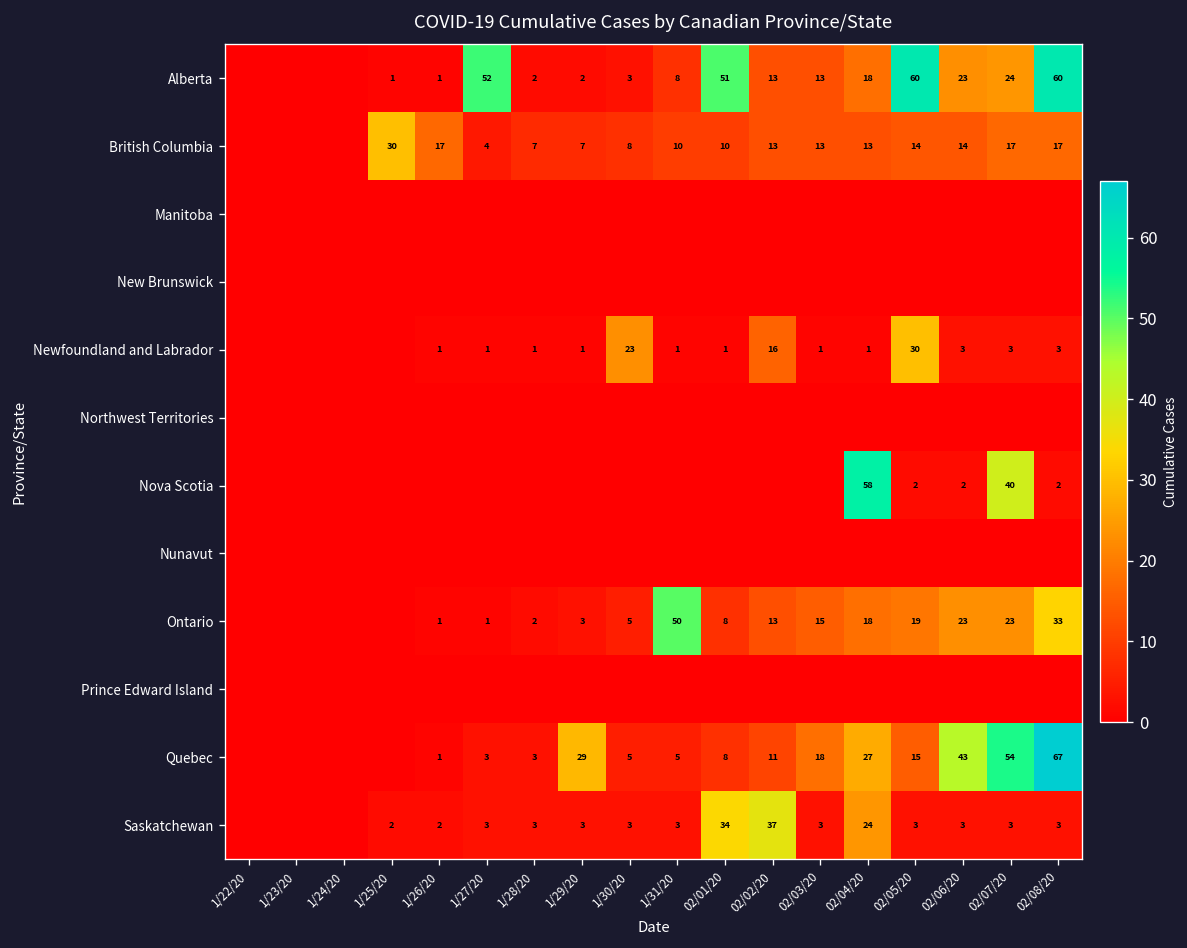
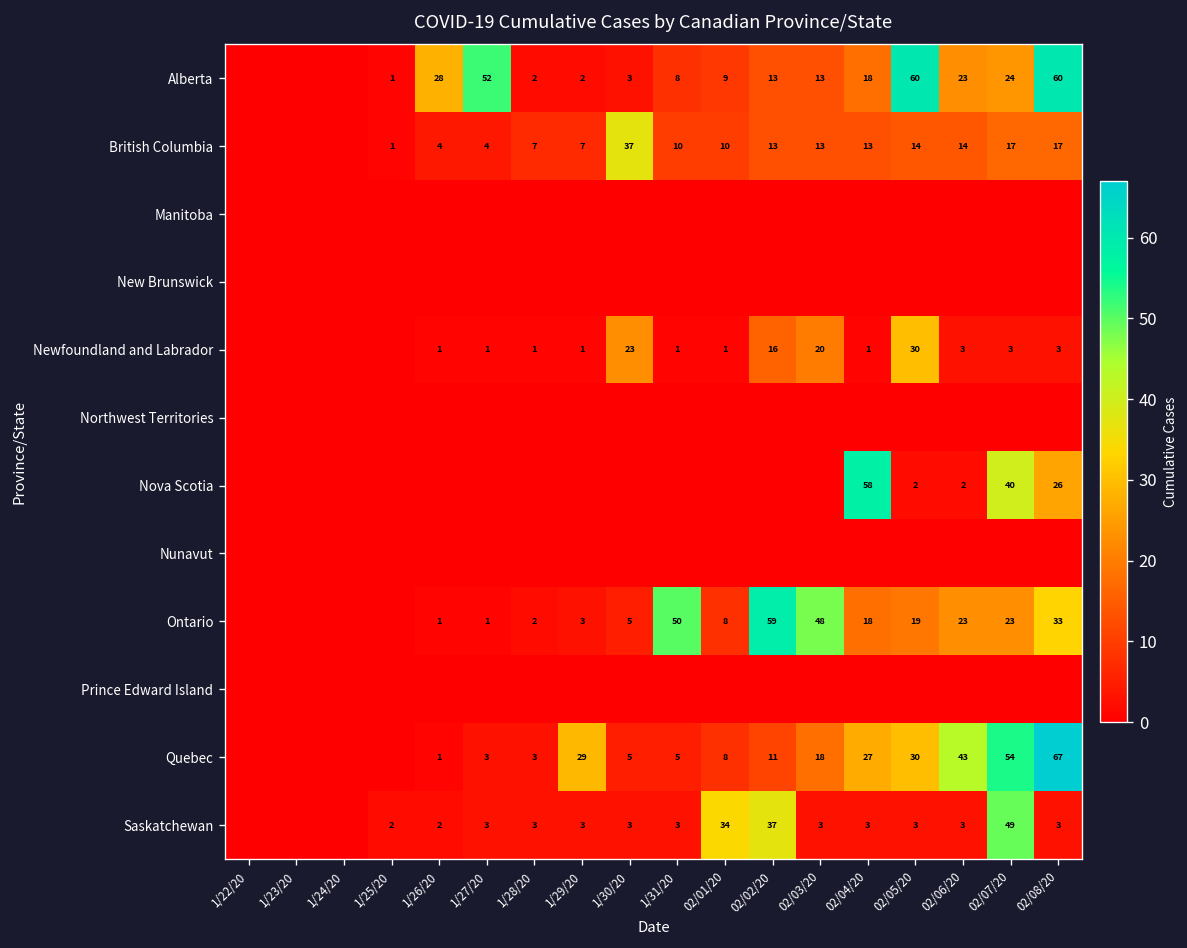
  {
    "Alberta": {
      "1/25/20": 1,
-     "1/26/20": 1,
+     "1/26/20": 28,
      "1/27/20": 52,
      "1/28/20": 2,
      "1/29/20": 2,
      "1/30/20": 3,
      "1/31/20": 8,
-     "02/01/20": 51,
+     "02/01/20": 9,
      "02/02/20": 13,
      "02/03/20": 13,
      "02/04/20": 18,
      "02/05/20": 60,
      "02/06/20": 23,
      "02/07/20": 24,
      "02/08/20": 60
    },
    "British Columbia": {
-     "1/25/20": 30,
-     "1/26/20": 17,
+     "1/25/20": 1,
+     "1/26/20": 4,
      "1/27/20": 4,
      "1/28/20": 7,
      "1/29/20": 7,
-     "1/30/20": 8,
+     "1/30/20": 37,
      "1/31/20": 10,
      "02/01/20": 10,
      "02/02/20": 13,
      "02/03/20": 13,
      "02/04/20": 13,
      "02/05/20": 14,
      "02/06/20": 14,
      "02/07/20": 17,
      "02/08/20": 17
    },
    "Newfoundland and Labrador": {
      "1/26/20": 1,
      "1/27/20": 1,
      "1/28/20": 1,
      "1/29/20": 1,
      "1/30/20": 23,
      "1/31/20": 1,
      "02/01/20": 1,
      "02/02/20": 16,
-     "02/03/20": 1,
+     "02/03/20": 20,
      "02/04/20": 1,
      "02/05/20": 30,
      "02/06/20": 3,
      "02/07/20": 3,
      "02/08/20": 3
    },
    "Nova Scotia": {
      "02/04/20": 58,
      "02/05/20": 2,
      "02/06/20": 2,
      "02/07/20": 40,
-     "02/08/20": 2
+     "02/08/20": 26
    },
    "Ontario": {
      "1/26/20": 1,
      "1/27/20": 1,
      "1/28/20": 2,
      "1/29/20": 3,
      "1/30/20": 5,
      "1/31/20": 50,
      "02/01/20": 8,
-     "02/02/20": 13,
-     "02/03/20": 15,
+     "02/02/20": 59,
+     "02/03/20": 48,
      "02/04/20": 18,
      "02/05/20": 19,
      "02/06/20": 23,
      "02/07/20": 23,
      "02/08/20": 33
    },
    "Quebec": {
      "1/26/20": 1,
      "1/27/20": 3,
      "1/28/20": 3,
      "1/29/20": 29,
      "1/30/20": 5,
      "1/31/20": 5,
      "02/01/20": 8,
      "02/02/20": 11,
      "02/03/20": 18,
      "02/04/20": 27,
-     "02/05/20": 15,
+     "02/05/20": 30,
      "02/06/20": 43,
      "02/07/20": 54,
      "02/08/20": 67
    },
    "Saskatchewan": {
      "1/25/20": 2,
      "1/26/20": 2,
      "1/27/20": 3,
      "1/28/20": 3,
      "1/29/20": 3,
      "1/30/20": 3,
      "1/31/20": 3,
      "02/01/20": 34,
      "02/02/20": 37,
      "02/03/20": 3,
-     "02/04/20": 24,
+     "02/04/20": 3,
      "02/05/20": 3,
      "02/06/20": 3,
-     "02/07/20": 3,
+     "02/07/20": 49,
      "02/08/20": 3
    }
  }
